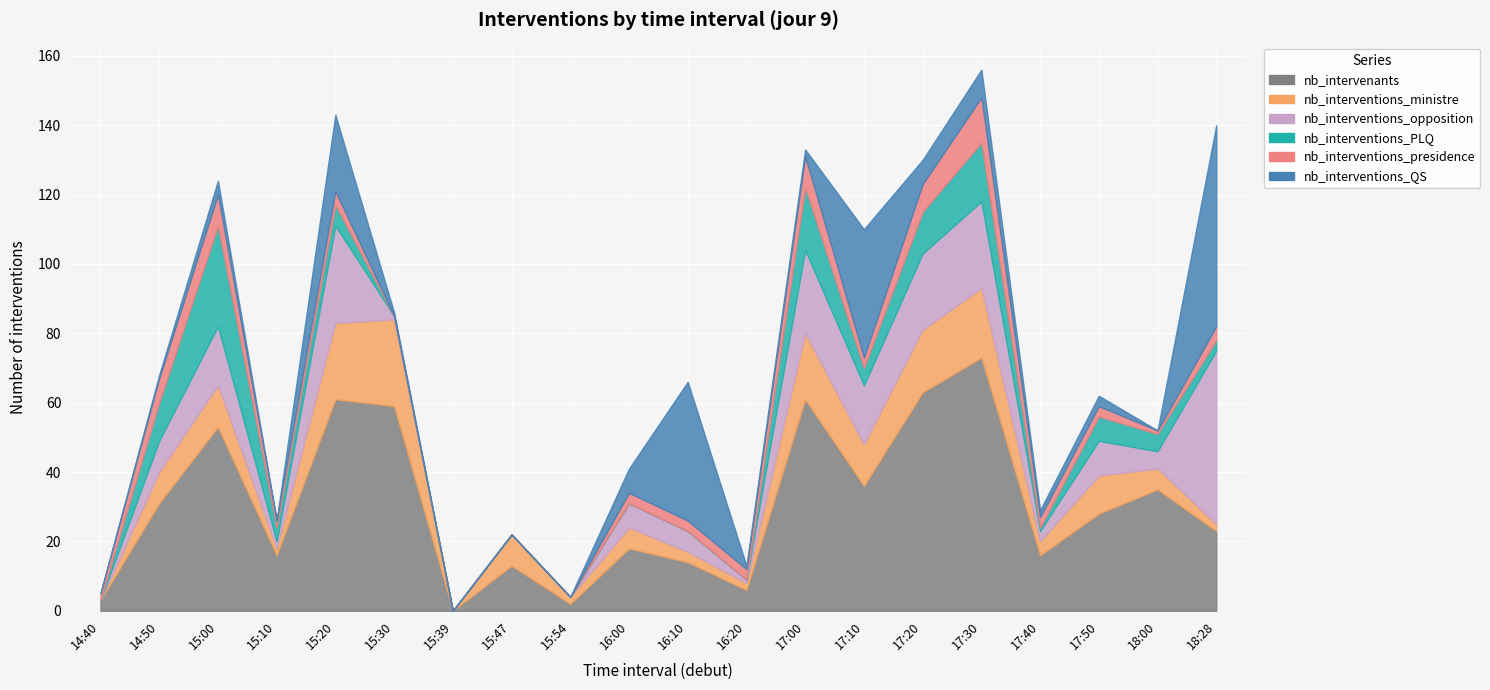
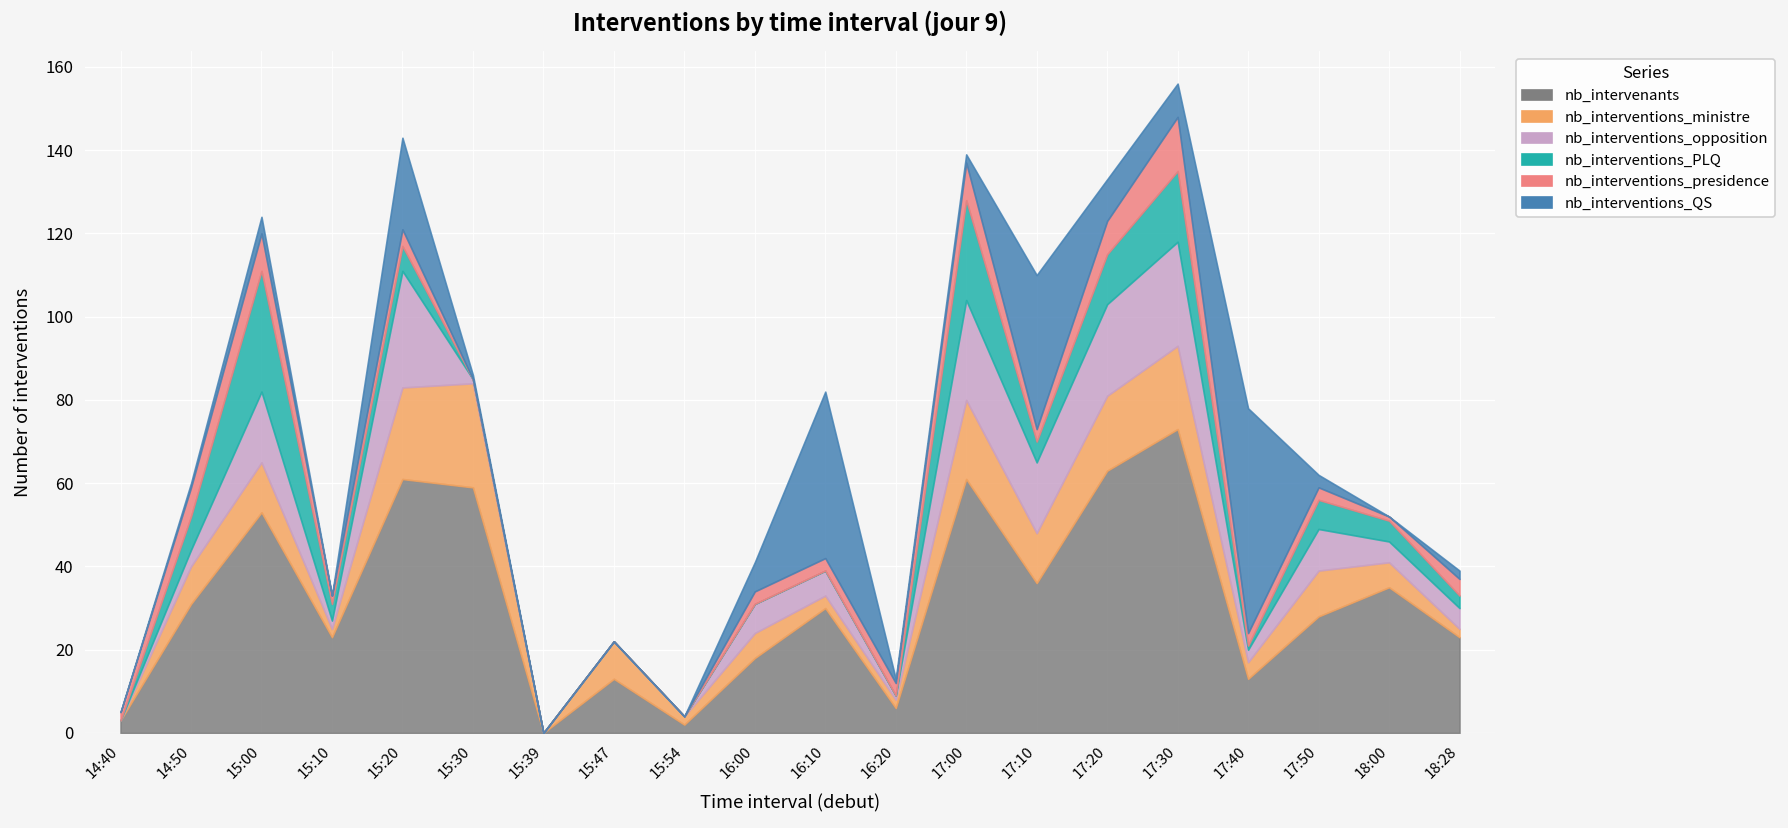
  {
    "nb_intervenants": {
      "14:50": 31,
      "15:00": 53,
-     "15:10": 16,
+     "15:10": 23,
      "15:20": 61,
      "15:30": 59,
      "15:47": 13,
      "15:54": 2,
      "16:00": 18,
-     "16:10": 14,
+     "16:10": 30,
      "16:20": 6,
      "17:00": 61,
      "17:10": 36,
      "17:20": 63,
      "17:30": 73,
-     "17:40": 16,
+     "17:40": 13,
      "17:50": 28,
      "18:00": 35,
      "18:28": 23
    },
    "nb_interventions_opposition": {
-     "14:50": 9,
+     "14:50": 4,
      "15:00": 17,
      "15:10": 2,
      "15:20": 28,
      "17:00": 24,
      "17:10": 17,
      "17:20": 22,
      "17:30": 25,
      "17:40": 3,
      "17:50": 10,
      "18:00": 5,
-     "18:28": 50
+     "18:28": 5
    },
    "nb_interventions_PLQ": {
-     "14:50": 11,
+     "14:50": 8,
      "15:00": 29,
      "15:10": 4,
      "15:20": 6,
-     "17:00": 18,
+     "17:00": 24,
      "17:10": 5,
      "17:20": 12,
      "17:30": 17,
      "17:40": 1,
      "17:50": 7,
      "18:00": 5,
      "18:28": 3
    },
    "nb_interventions_QS": {
      "14:50": 1,
      "15:00": 4,
      "15:20": 22,
      "15:30": 1,
      "16:00": 7,
      "16:10": 40,
      "16:20": 1,
      "17:00": 2,
      "17:10": 37,
-     "17:20": 7,
+     "17:20": 10,
      "17:30": 8,
-     "17:40": 2,
+     "17:40": 54,
      "17:50": 3,
-     "18:28": 58
+     "18:28": 2
    }
  }
